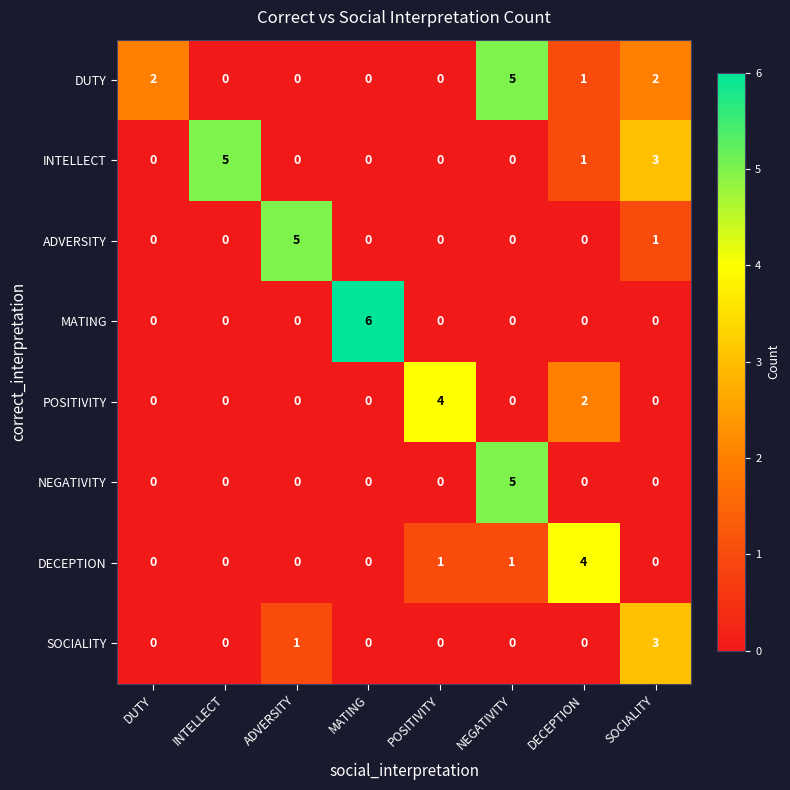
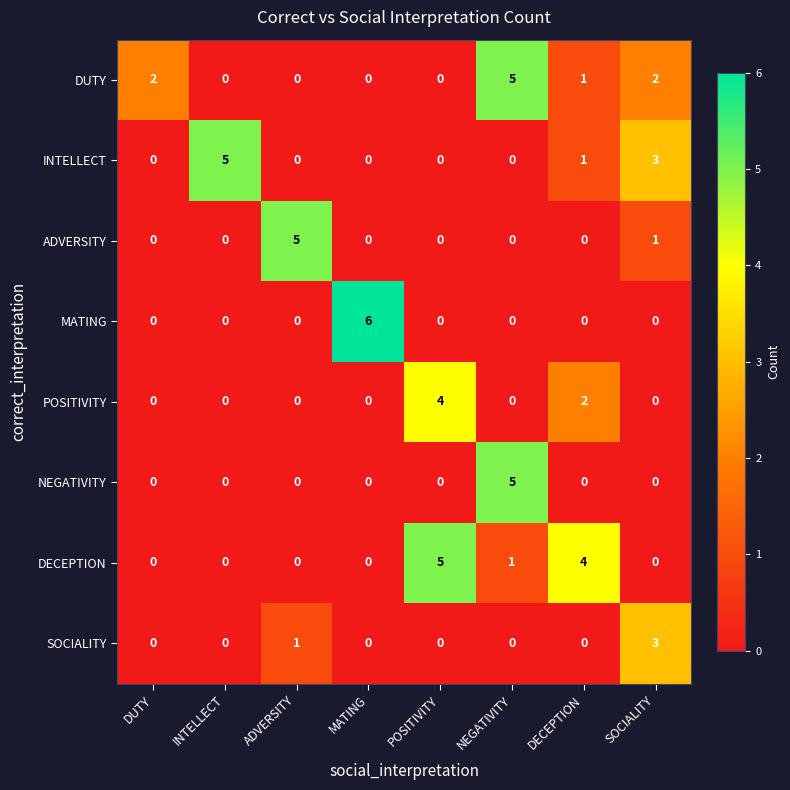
  {
    "DUTY": {
      "DUTY": 2,
      "INTELLECT": 0,
      "ADVERSITY": 0,
      "MATING": 0,
      "POSITIVITY": 0,
      "NEGATIVITY": 5,
      "DECEPTION": 1,
      "SOCIALITY": 2
    },
    "INTELLECT": {
      "DUTY": 0,
      "INTELLECT": 5,
      "ADVERSITY": 0,
      "MATING": 0,
      "POSITIVITY": 0,
      "NEGATIVITY": 0,
      "DECEPTION": 1,
      "SOCIALITY": 3
    },
    "ADVERSITY": {
      "DUTY": 0,
      "INTELLECT": 0,
      "ADVERSITY": 5,
      "MATING": 0,
      "POSITIVITY": 0,
      "NEGATIVITY": 0,
      "DECEPTION": 0,
      "SOCIALITY": 1
    },
    "MATING": {
      "DUTY": 0,
      "INTELLECT": 0,
      "ADVERSITY": 0,
      "MATING": 6,
      "POSITIVITY": 0,
      "NEGATIVITY": 0,
      "DECEPTION": 0,
      "SOCIALITY": 0
    },
    "POSITIVITY": {
      "DUTY": 0,
      "INTELLECT": 0,
      "ADVERSITY": 0,
      "MATING": 0,
      "POSITIVITY": 4,
      "NEGATIVITY": 0,
      "DECEPTION": 2,
      "SOCIALITY": 0
    },
    "NEGATIVITY": {
      "DUTY": 0,
      "INTELLECT": 0,
      "ADVERSITY": 0,
      "MATING": 0,
      "POSITIVITY": 0,
      "NEGATIVITY": 5,
      "DECEPTION": 0,
      "SOCIALITY": 0
    },
    "DECEPTION": {
      "DUTY": 0,
      "INTELLECT": 0,
      "ADVERSITY": 0,
      "MATING": 0,
-     "POSITIVITY": 1,
+     "POSITIVITY": 5,
      "NEGATIVITY": 1,
      "DECEPTION": 4,
      "SOCIALITY": 0
    },
    "SOCIALITY": {
      "DUTY": 0,
      "INTELLECT": 0,
      "ADVERSITY": 1,
      "MATING": 0,
      "POSITIVITY": 0,
      "NEGATIVITY": 0,
      "DECEPTION": 0,
      "SOCIALITY": 3
    }
  }
